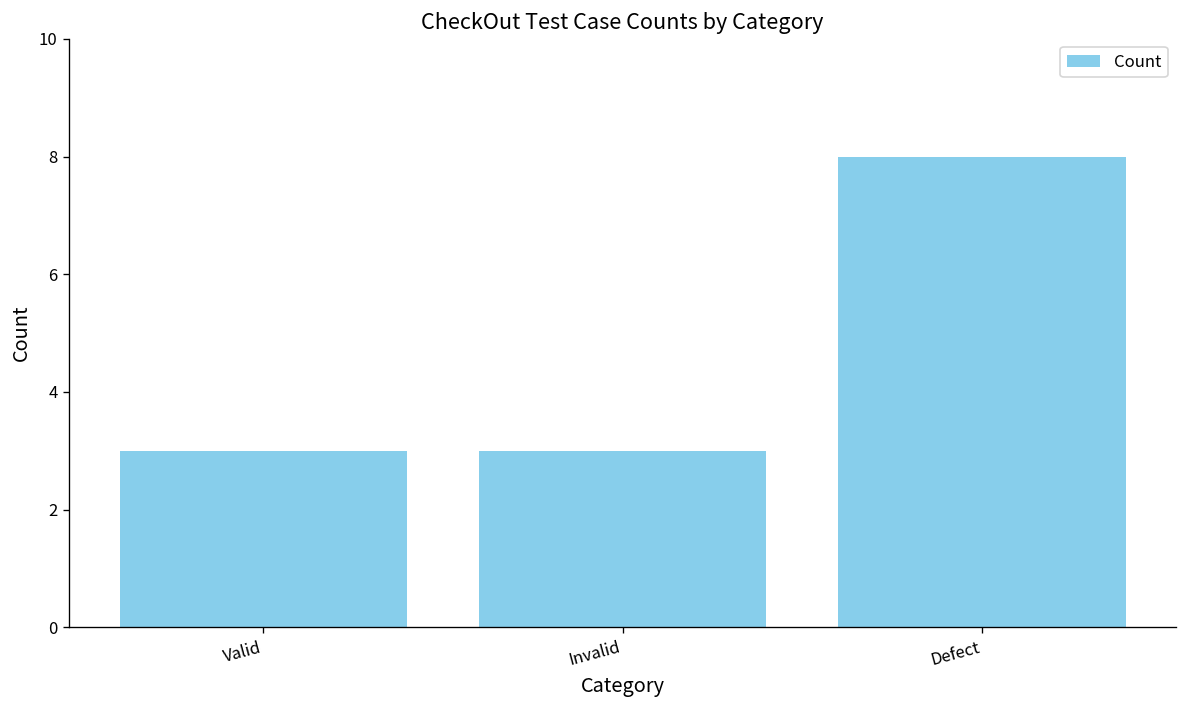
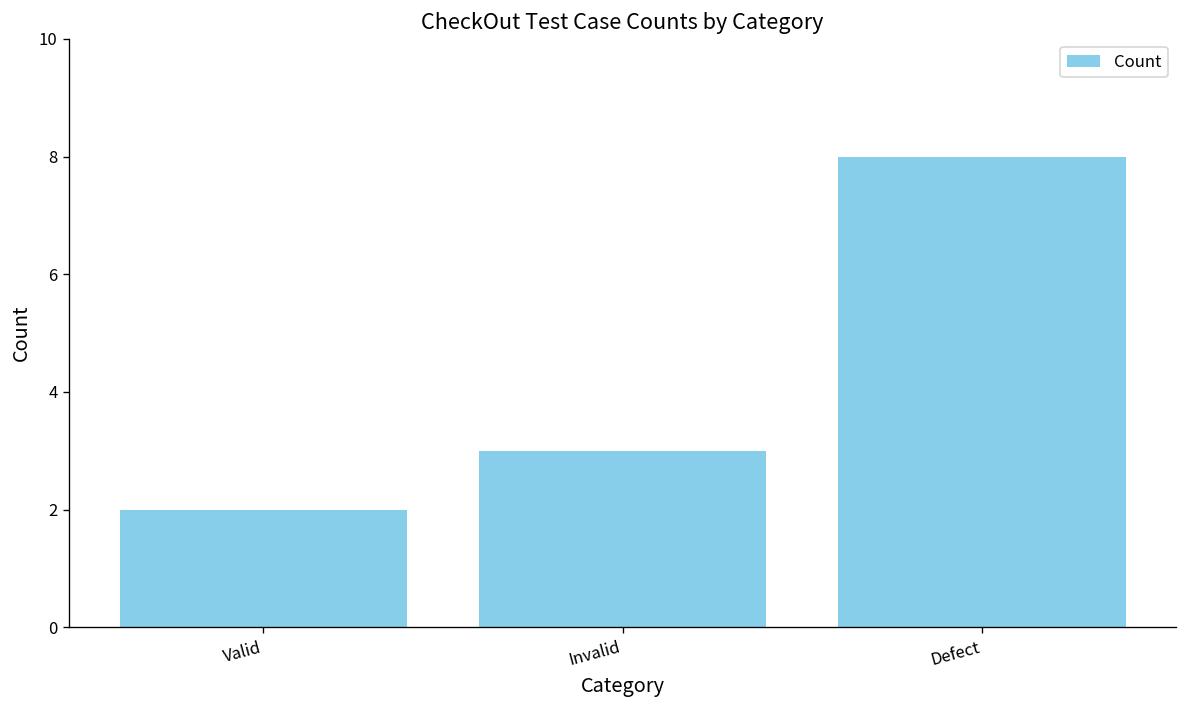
  {
-   "Valid": 3,
+   "Valid": 2,
    "Invalid": 3,
    "Defect": 8
  }
